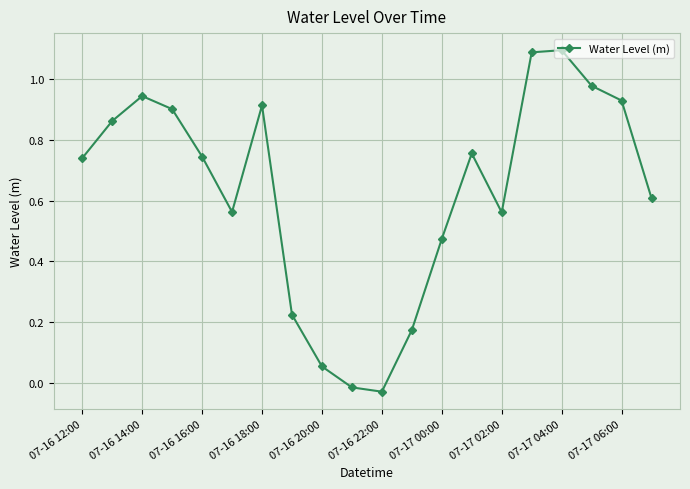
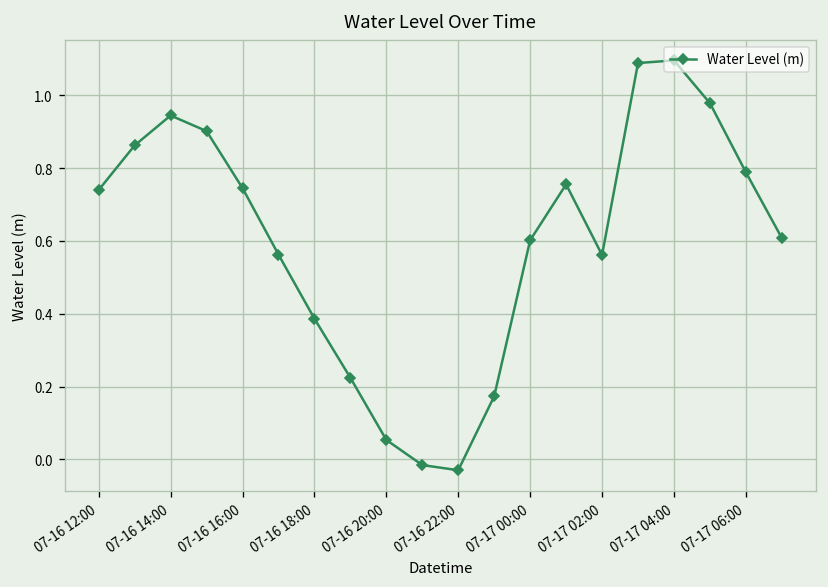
  {
    "07-16 12:00": 0.74,
    "07-16 14:00": 0.94,
    "07-16 16:00": 0.75,
-   "07-16 18:00": 0.91,
+   "07-16 18:00": 0.39,
    "07-16 20:00": 0.05,
    "07-16 22:00": -0.03,
-   "07-17 00:00": 0.47,
+   "07-17 00:00": 0.60,
    "07-17 02:00": 0.56,
-   "07-17 06:00": 0.93
+   "07-17 06:00": 0.79
  }
